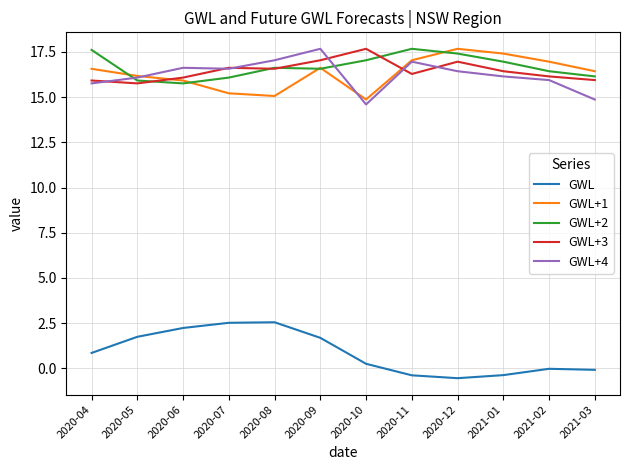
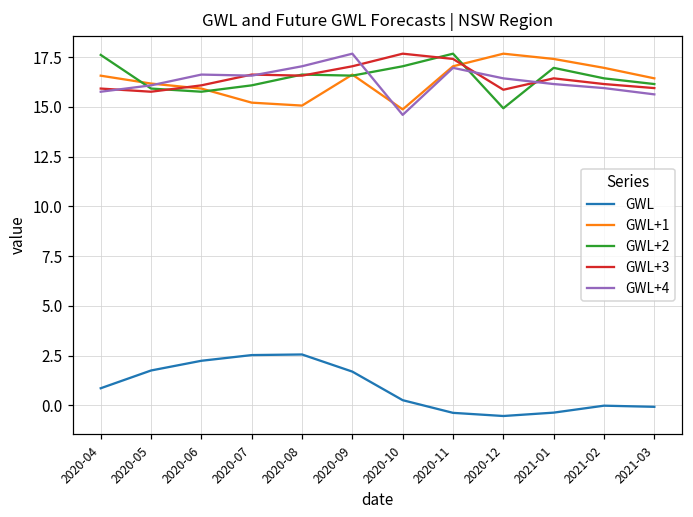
  {
    "GWL": {
      "2020-04": 0.9,
      "2020-05": 1.7,
      "2020-06": 2.2,
      "2020-07": 2.5,
      "2020-08": 2.6,
      "2020-09": 1.7,
      "2020-10": 0.3,
      "2020-11": -0.4,
      "2020-12": -0.5,
      "2021-01": -0.4,
      "2021-02": 0.0,
      "2021-03": -0.1
    },
    "GWL+1": {
      "2020-04": 16.6,
      "2020-06": 15.9,
      "2020-07": 15.2,
      "2020-08": 15.1,
      "2020-10": 14.9,
      "2020-12": 17.7,
      "2021-01": 17.4,
      "2021-02": 17.0,
      "2021-03": 16.4
    },
    "GWL+2": {
      "2020-04": 17.6,
      "2020-05": 15.9,
      "2020-06": 15.8,
      "2020-07": 16.1,
      "2020-10": 17.0,
      "2020-11": 17.7,
-     "2020-12": 17.4,
+     "2020-12": 14.9,
      "2021-01": 17.0,
      "2021-02": 16.4,
      "2021-03": 16.1
    },
    "GWL+3": {
      "2020-04": 15.9,
      "2020-05": 15.8,
      "2020-06": 16.1,
      "2020-09": 17.0,
      "2020-10": 17.7,
-     "2020-11": 16.3,
-     "2020-12": 17.0,
+     "2020-11": 17.4,
+     "2020-12": 15.9,
      "2021-01": 16.4,
      "2021-02": 16.1,
      "2021-03": 15.9
    },
    "GWL+4": {
      "2020-04": 15.8,
      "2020-06": 16.6,
      "2020-08": 17.0,
      "2020-09": 17.7,
      "2020-10": 14.6,
      "2020-12": 16.4,
      "2021-01": 16.1,
      "2021-02": 15.9,
-     "2021-03": 14.9
+     "2021-03": 15.6
    }
  }
